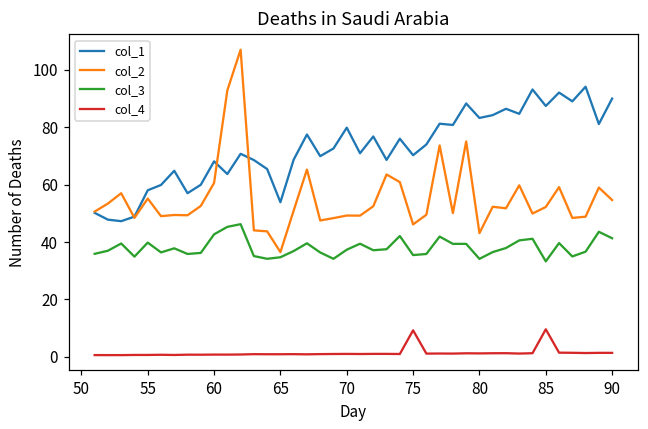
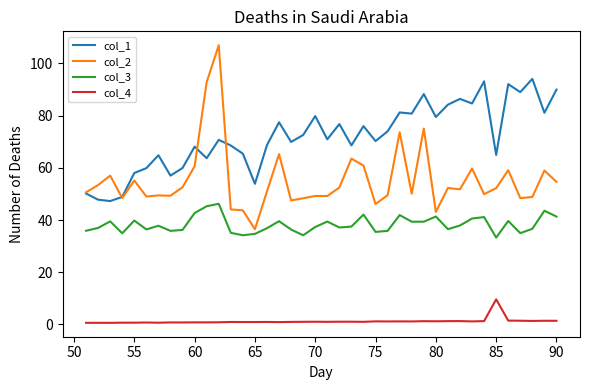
  {
    "col_1": {
      "55": 58,
      "60": 68,
      "65": 54,
      "70": 80,
      "75": 70,
-     "80": 83,
-     "85": 87,
+     "80": 79,
+     "85": 65,
      "90": 90
    },
    "col_2": {
      "55": 55,
      "60": 61,
      "65": 36,
      "70": 49,
      "75": 46,
      "80": 43,
      "85": 52,
      "90": 55
    },
    "col_3": {
      "55": 40,
      "60": 43,
      "65": 35,
      "70": 37,
      "75": 35,
-     "80": 34,
+     "80": 41,
      "85": 33,
      "90": 41
    },
    "col_4": {
      "55": 1,
      "60": 1,
      "65": 1,
      "70": 1,
-     "75": 9,
+     "75": 1,
      "80": 1,
      "85": 10,
      "90": 1
    }
  }
